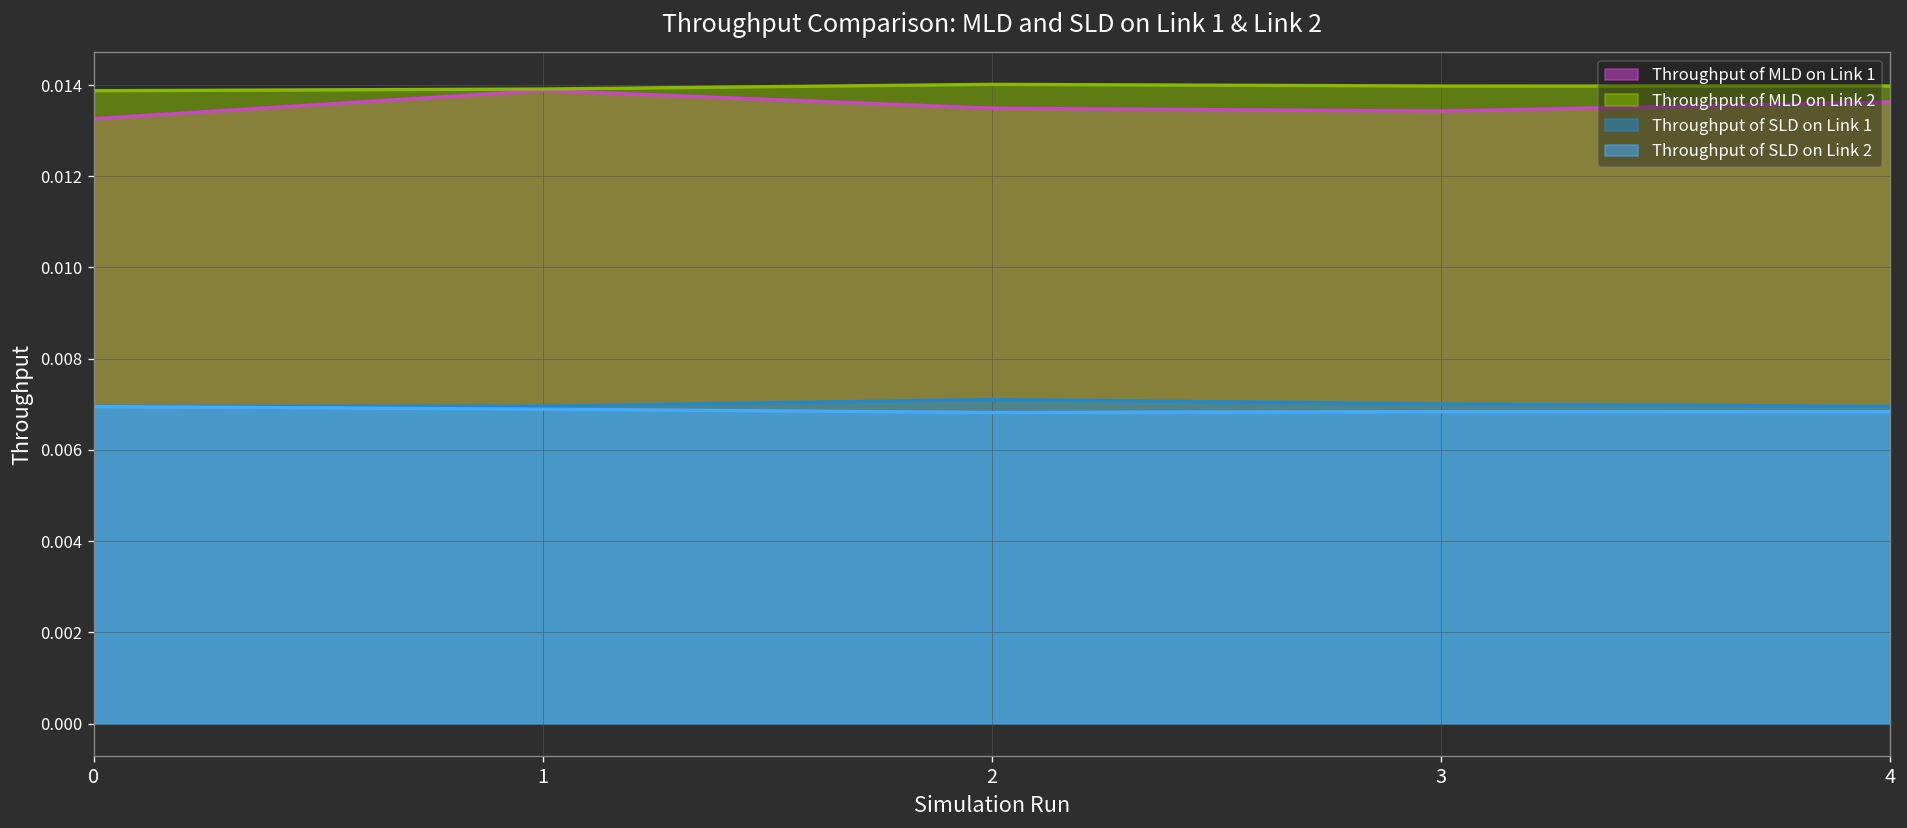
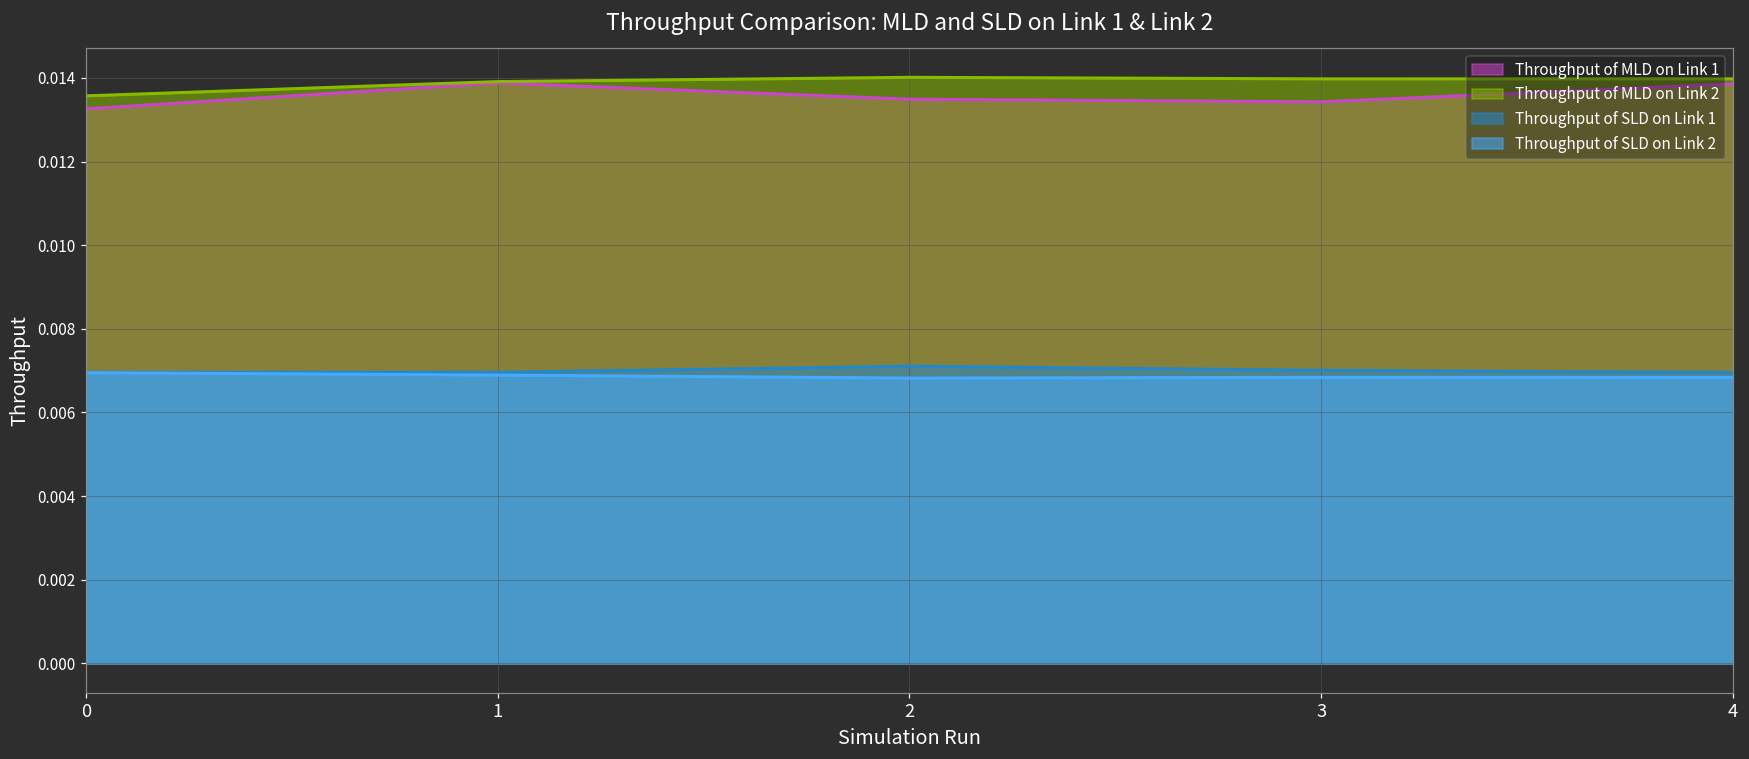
  {
    "Throughput of MLD on Link 1": {
      "0": 0.0133,
      "2": 0.0135,
      "3": 0.0134,
-     "4": 0.0136
+     "4": 0.0139
    },
    "Throughput of MLD on Link 2": {
-     "0": 0.0139,
+     "0": 0.0136,
      "2": 0.0140,
      "3": 0.0140,
      "4": 0.0140
    }
  }
